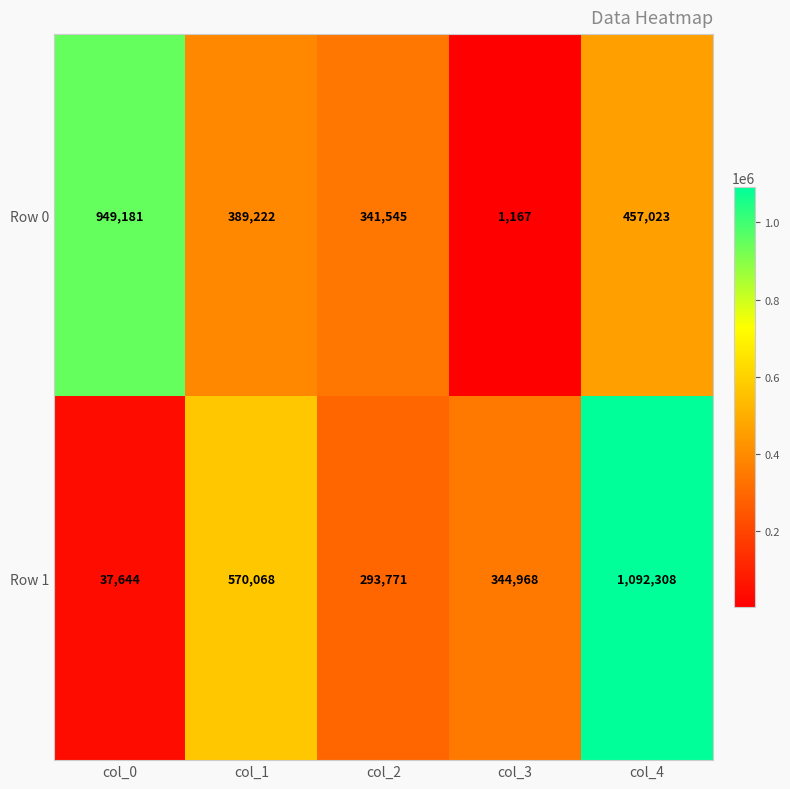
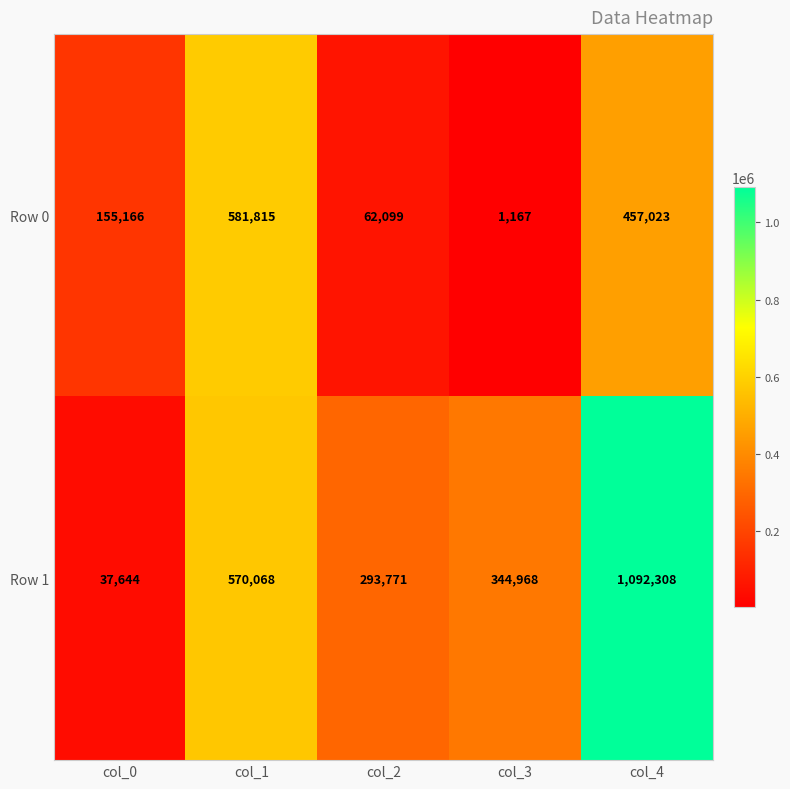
  {
    "Row 0": {
-     "col_0": "949,181",
-     "col_1": "389,222",
-     "col_2": "341,545",
+     "col_0": "155,166",
+     "col_1": "581,815",
+     "col_2": "62,099",
      "col_3": "1,167",
      "col_4": "457,023"
    },
    "Row 1": {
      "col_0": "37,644",
      "col_1": "570,068",
      "col_2": "293,771",
      "col_3": "344,968",
      "col_4": "1,092,308"
    }
  }
